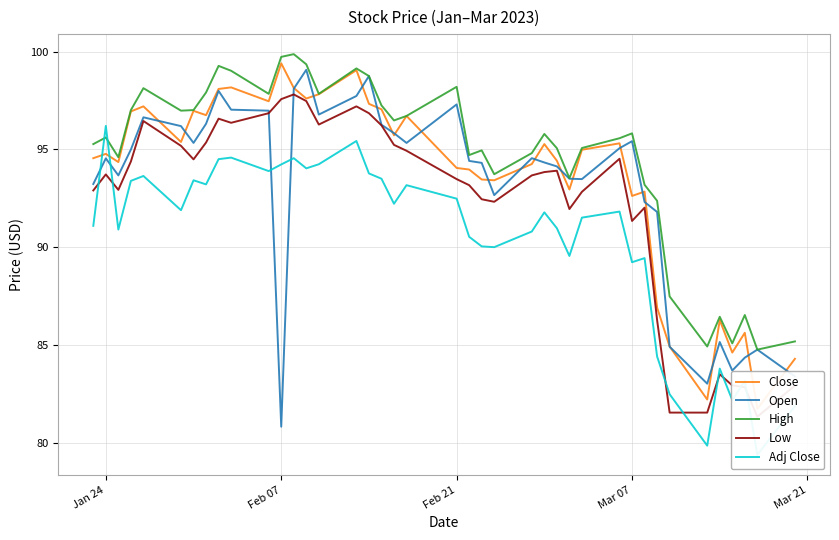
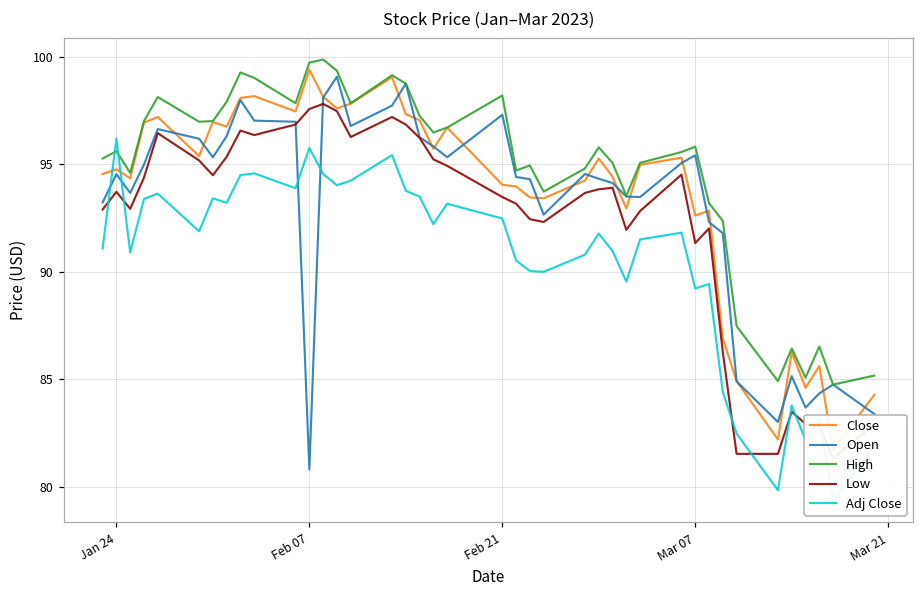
  {
    "Close": {
      "Jan 24": 94.8,
      "Feb 07": 99.4,
      "Feb 21": 94.1,
      "Mar 07": 92.6
    },
    "Open": {
      "Jan 24": 94.5,
      "Feb 07": 80.8,
      "Feb 21": 97.3,
      "Mar 07": 95.4
    },
    "High": {
      "Jan 24": 95.6,
      "Feb 07": 99.7,
      "Feb 21": 98.2,
      "Mar 07": 95.8
    },
    "Low": {
      "Jan 24": 93.7,
      "Feb 07": 97.6,
      "Feb 21": 93.5,
      "Mar 07": 91.3
    },
    "Adj Close": {
      "Jan 24": 96.2,
-     "Feb 07": 94.2,
+     "Feb 07": 95.8,
      "Feb 21": 92.5,
      "Mar 07": 89.2
    }
  }
